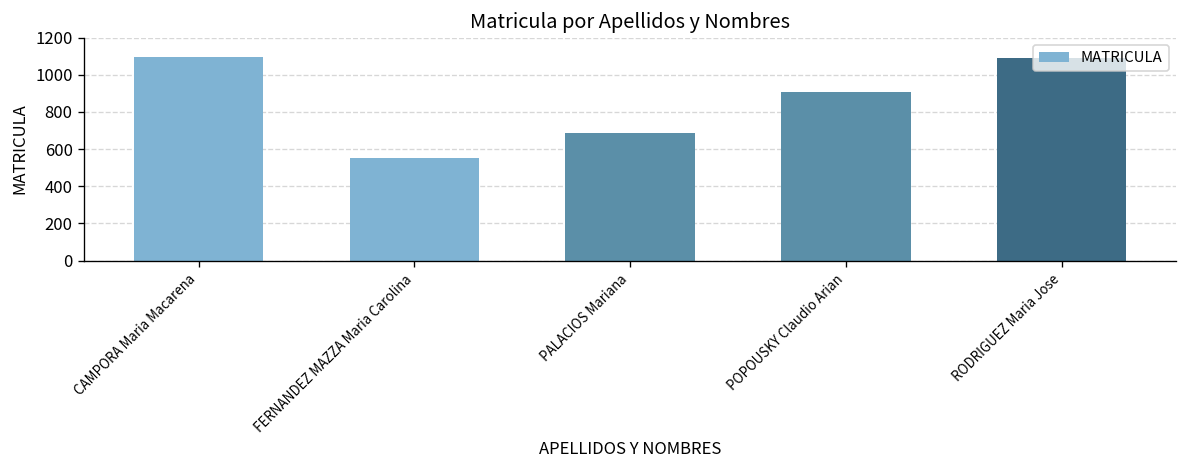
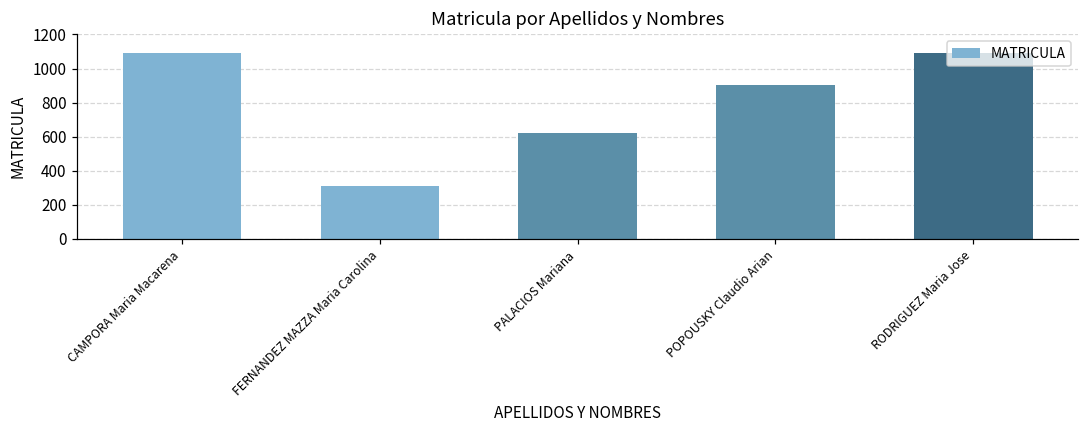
  {
    "CAMPORA Maria Macarena": 1090,
-   "FERNANDEZ MAZZA Maria Carolina": 550,
-   "PALACIOS Mariana": 690,
+   "FERNANDEZ MAZZA Maria Carolina": 310,
+   "PALACIOS Mariana": 620,
    "POPOUSKY Claudio Arian": 910
  }
